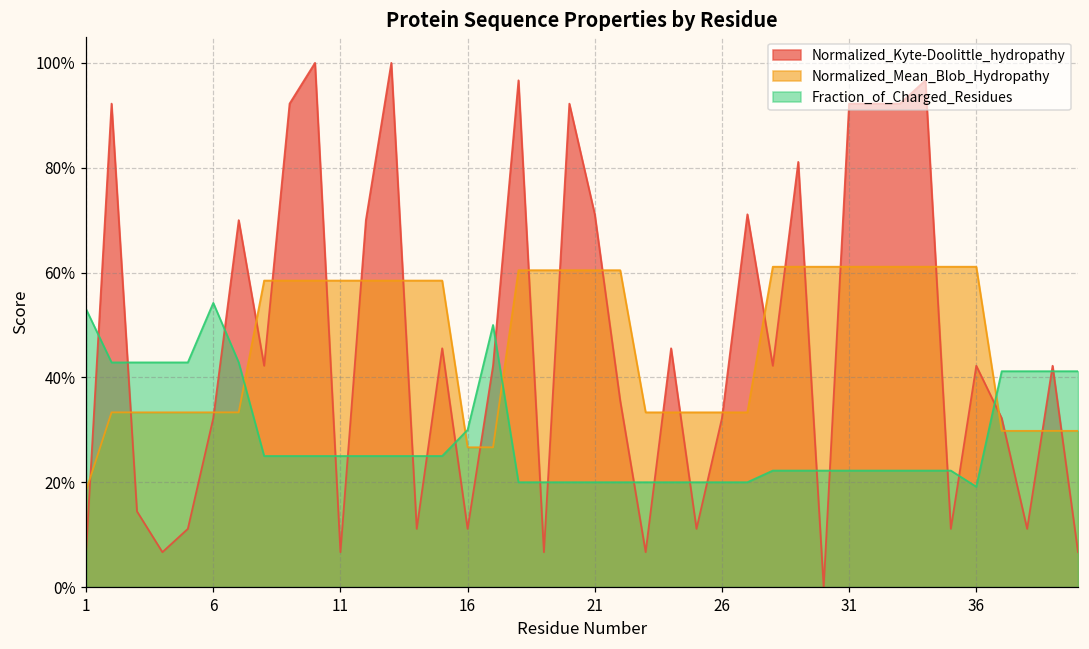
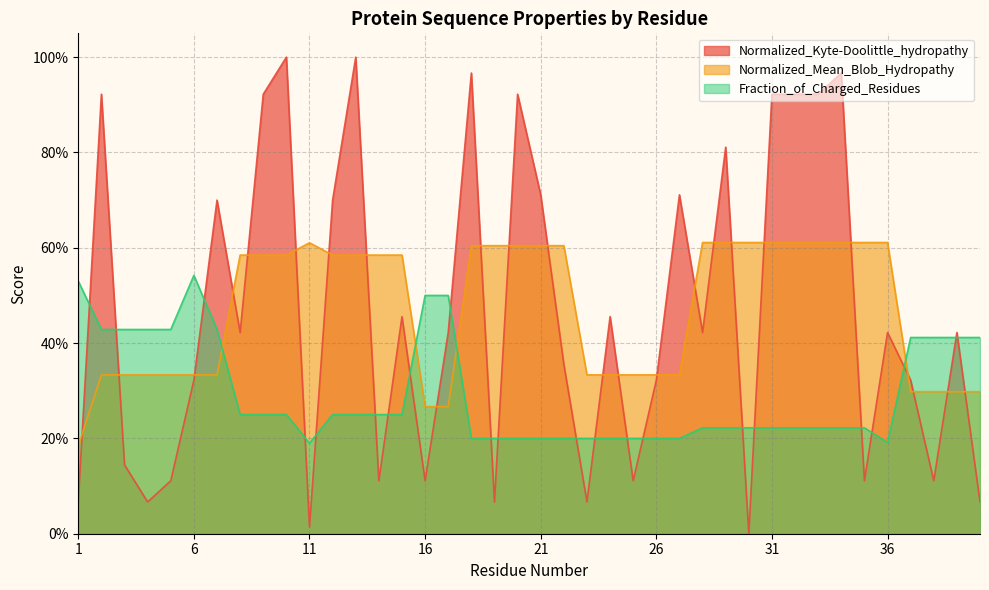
  {
    "Normalized_Kyte-Doolittle_hydropathy": {
      "1": "7%",
      "6": "32%",
-     "11": "7%",
+     "11": "1%",
      "16": "11%",
      "21": "71%",
      "26": "32%",
      "36": "42%"
    },
    "Normalized_Mean_Blob_Hydropathy": {
      "1": "18%",
      "6": "33%",
-     "11": "58%",
+     "11": "61%",
      "16": "27%",
      "21": "60%",
      "26": "33%",
      "31": "61%",
      "36": "61%"
    },
    "Fraction_of_Charged_Residues": {
      "1": "53%",
      "6": "54%",
-     "11": "25%",
-     "16": "30%",
+     "11": "19%",
+     "16": "50%",
      "21": "20%",
      "26": "20%",
      "31": "22%",
      "36": "19%"
    }
  }
